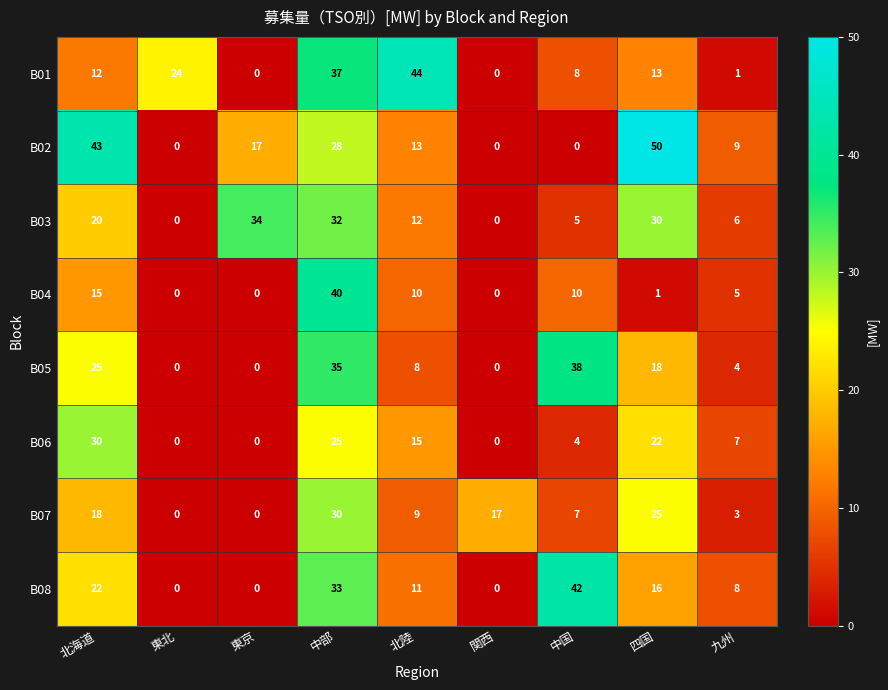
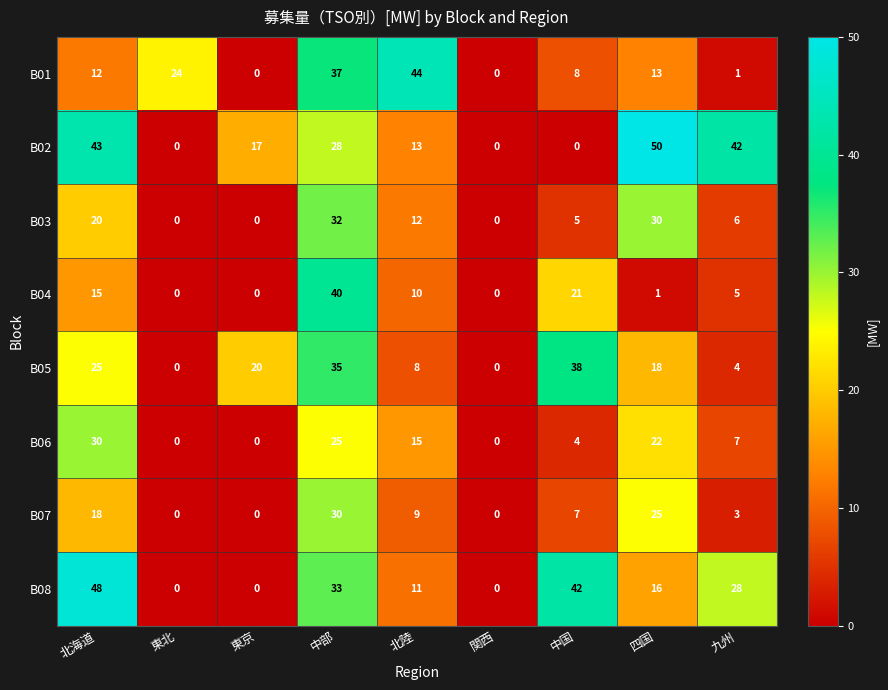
  {
    "B01": {
      "北海道": 12,
      "東北": 24,
      "東京": 0,
      "中部": 37,
      "北陸": 44,
      "関西": 0,
      "中国": 8,
      "四国": 13,
      "九州": 1
    },
    "B02": {
      "北海道": 43,
      "東北": 0,
      "東京": 17,
      "中部": 28,
      "北陸": 13,
      "関西": 0,
      "中国": 0,
      "四国": 50,
-     "九州": 9
+     "九州": 42
    },
    "B03": {
      "北海道": 20,
      "東北": 0,
-     "東京": 34,
+     "東京": 0,
      "中部": 32,
      "北陸": 12,
      "関西": 0,
      "中国": 5,
      "四国": 30,
      "九州": 6
    },
    "B04": {
      "北海道": 15,
      "東北": 0,
      "東京": 0,
      "中部": 40,
      "北陸": 10,
      "関西": 0,
-     "中国": 10,
+     "中国": 21,
      "四国": 1,
      "九州": 5
    },
    "B05": {
      "北海道": 25,
      "東北": 0,
-     "東京": 0,
+     "東京": 20,
      "中部": 35,
      "北陸": 8,
      "関西": 0,
      "中国": 38,
      "四国": 18,
      "九州": 4
    },
    "B06": {
      "北海道": 30,
      "東北": 0,
      "東京": 0,
      "中部": 25,
      "北陸": 15,
      "関西": 0,
      "中国": 4,
      "四国": 22,
      "九州": 7
    },
    "B07": {
      "北海道": 18,
      "東北": 0,
      "東京": 0,
      "中部": 30,
      "北陸": 9,
-     "関西": 17,
+     "関西": 0,
      "中国": 7,
      "四国": 25,
      "九州": 3
    },
    "B08": {
-     "北海道": 22,
+     "北海道": 48,
      "東北": 0,
      "東京": 0,
      "中部": 33,
      "北陸": 11,
      "関西": 0,
      "中国": 42,
      "四国": 16,
-     "九州": 8
+     "九州": 28
    }
  }
